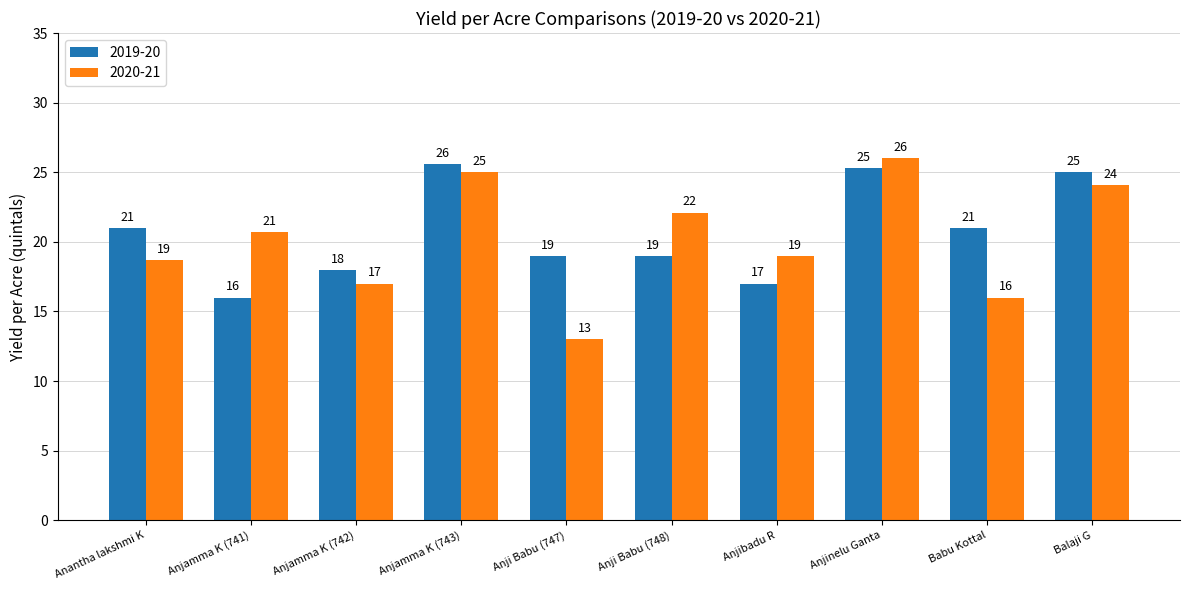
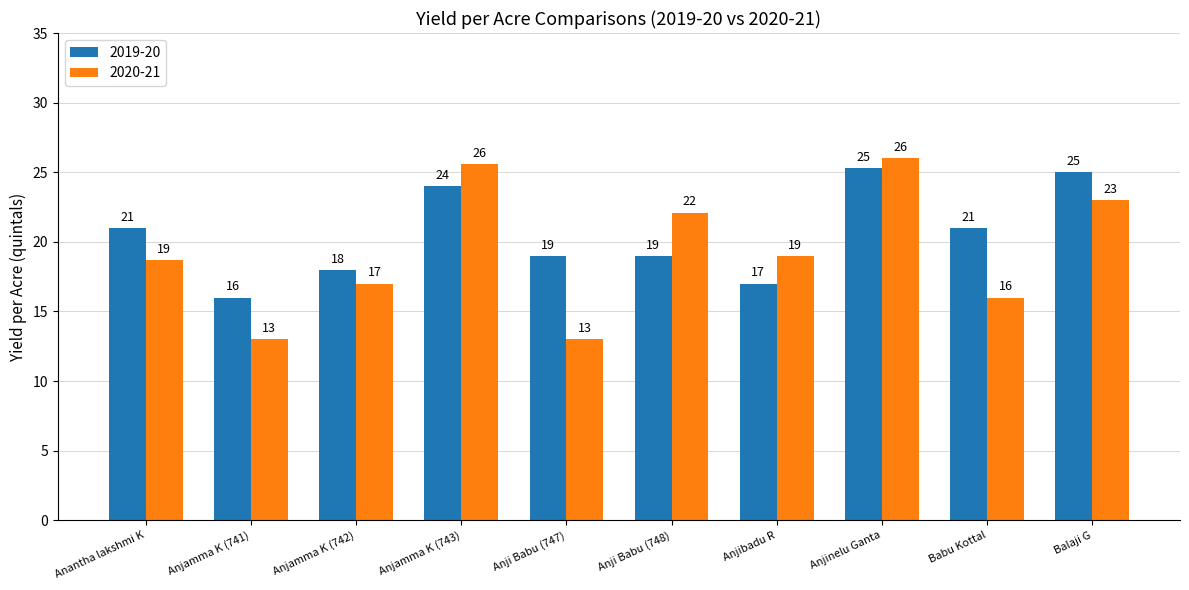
  {
    "2019-20": {
      "Anantha lakshmi K": 21,
      "Anjamma K (741)": 16,
      "Anjamma K (742)": 18,
-     "Anjamma K (743)": 26,
+     "Anjamma K (743)": 24,
      "Anji Babu (747)": 19,
      "Anji Babu (748)": 19,
      "Anjibadu R": 17,
      "Anjinelu Ganta": 25,
      "Babu Kottal": 21,
      "Balaji G": 25
    },
    "2020-21": {
      "Anantha lakshmi K": 19,
-     "Anjamma K (741)": 21,
+     "Anjamma K (741)": 13,
      "Anjamma K (742)": 17,
-     "Anjamma K (743)": 25,
+     "Anjamma K (743)": 26,
      "Anji Babu (747)": 13,
      "Anji Babu (748)": 22,
      "Anjibadu R": 19,
      "Anjinelu Ganta": 26,
      "Babu Kottal": 16,
-     "Balaji G": 24
+     "Balaji G": 23
    }
  }
